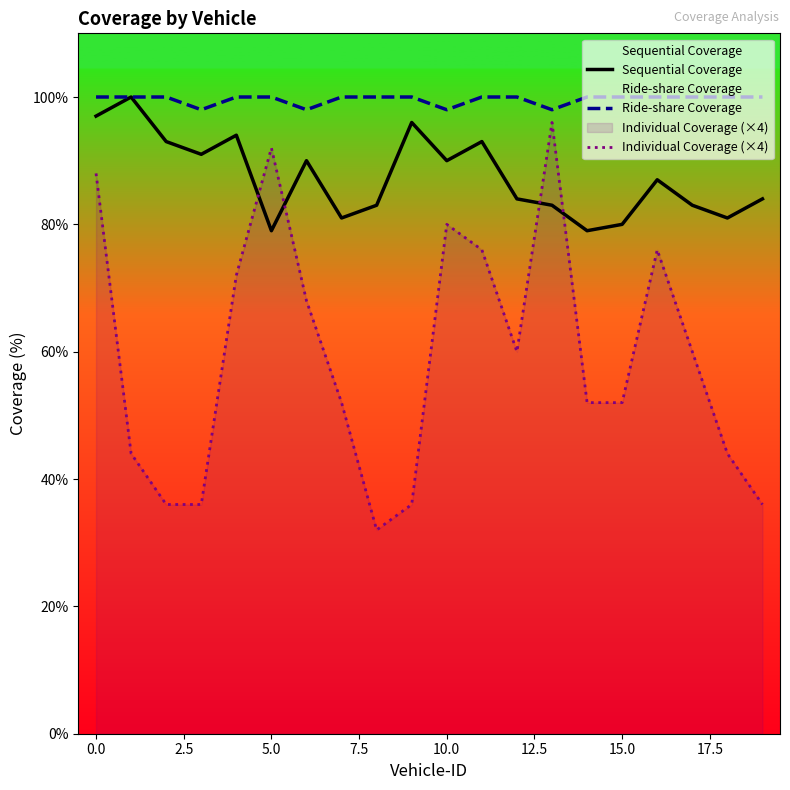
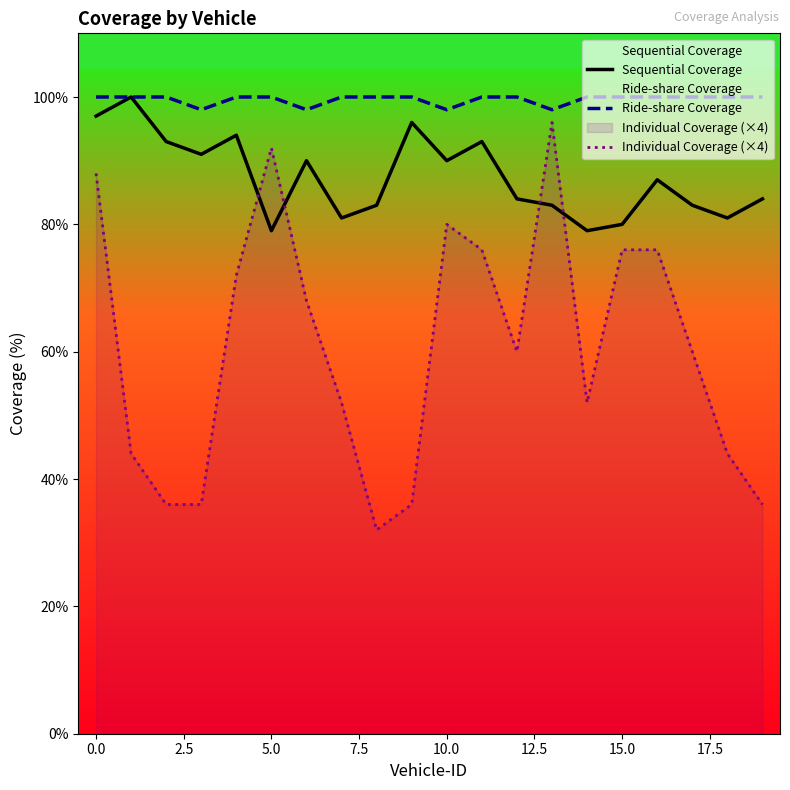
  {
    "Individual Coverage (×4)": {
      "0.0": "88%",
      "5.0": "92%",
      "10.0": "80%",
-     "15.0": "52%"
+     "15.0": "76%"
    }
  }
